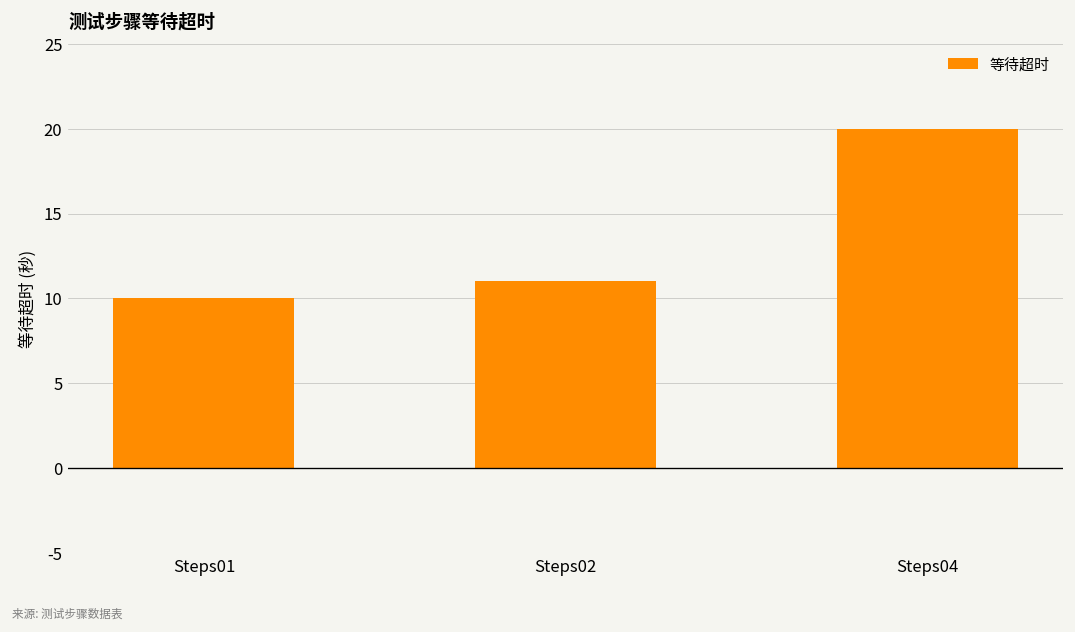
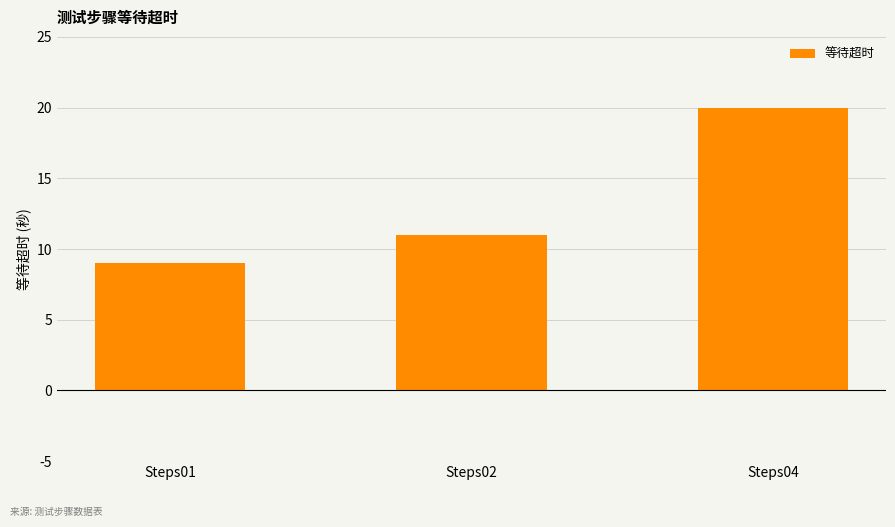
  {
-   "Steps01": 10,
+   "Steps01": 9,
    "Steps02": 11,
    "Steps04": 20
  }
